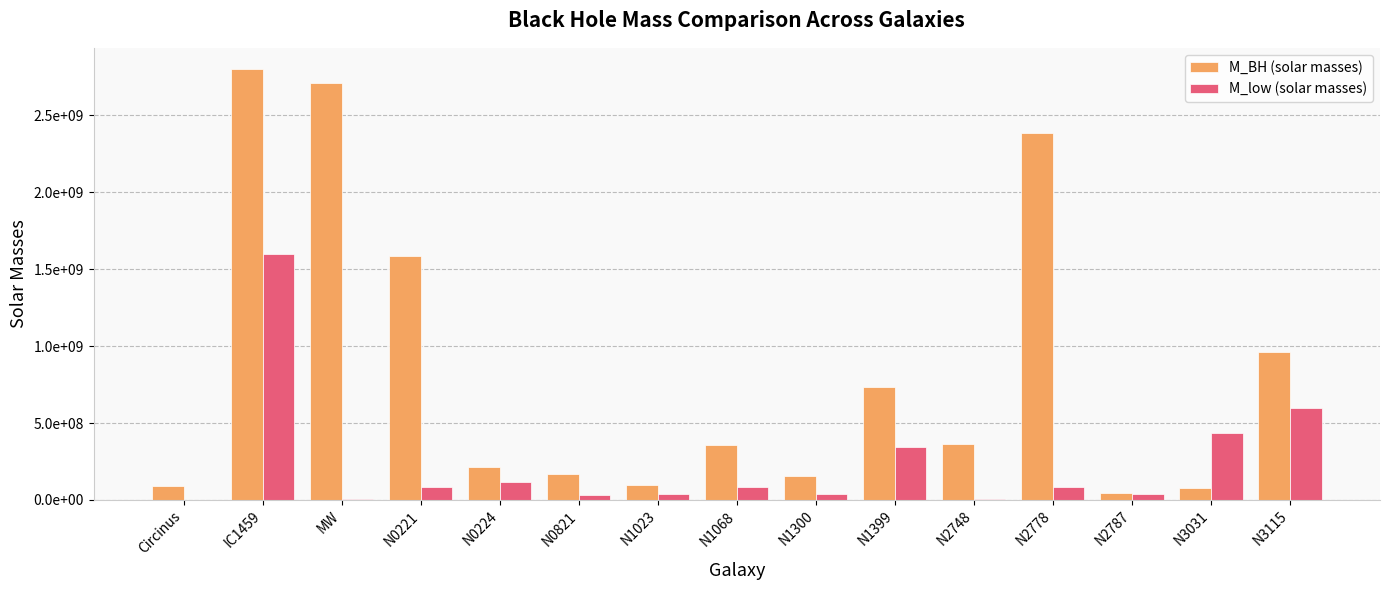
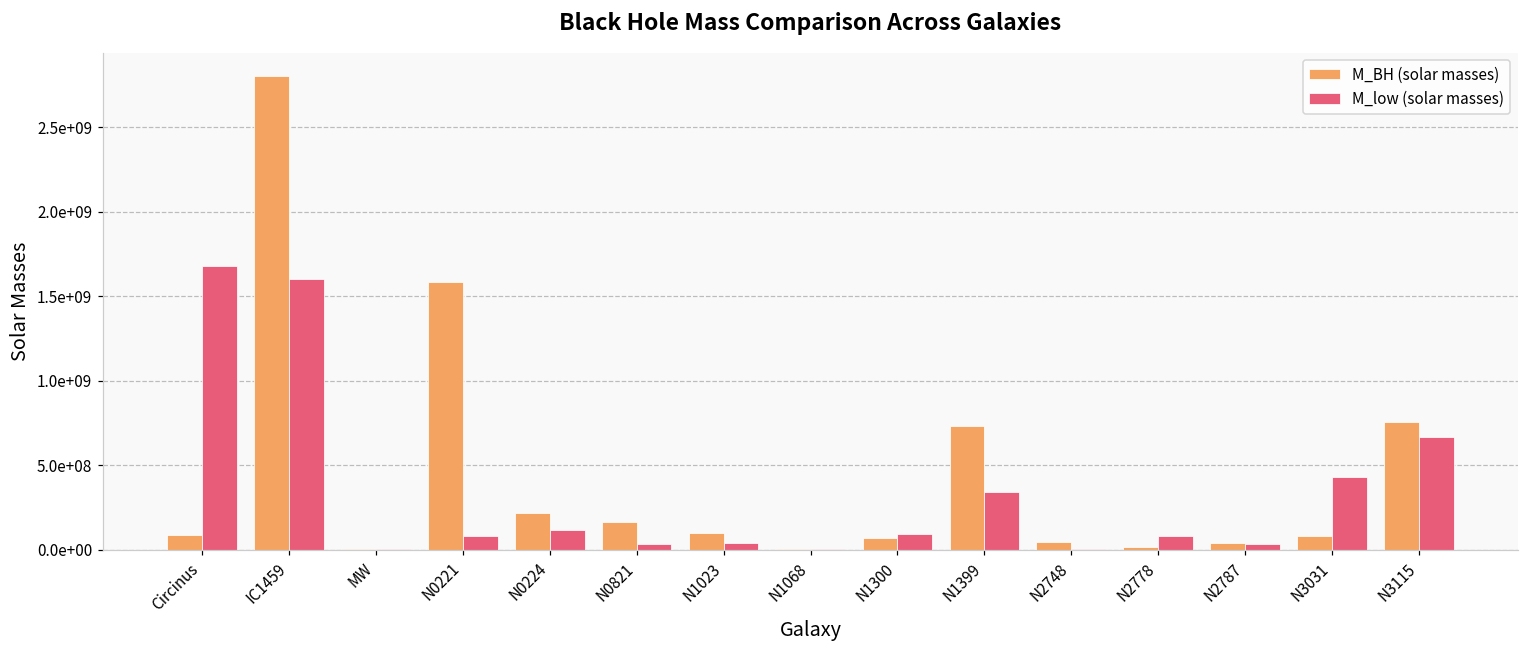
  {
    "M_BH (solar masses)": {
      "Circinus": 90000000,
      "IC1459": 2800000000,
-     "MW": 2710000000,
+     "MW": 0,
      "N0221": 1590000000,
      "N0224": 220000000,
      "N0821": 170000000,
      "N1023": 100000000,
-     "N1068": 350000000,
-     "N1300": 160000000,
+     "N1068": 10000000,
+     "N1300": 70000000,
      "N1399": 730000000,
-     "N2748": 360000000,
-     "N2778": 2380000000,
+     "N2748": 50000000,
+     "N2778": 20000000,
      "N2787": 40000000,
      "N3031": 80000000,
-     "N3115": 960000000
+     "N3115": 750000000
    },
    "M_low (solar masses)": {
-     "Circinus": 0,
+     "Circinus": 1680000000,
      "IC1459": 1600000000,
      "N0221": 80000000,
      "N0224": 120000000,
      "N0821": 30000000,
      "N1023": 40000000,
-     "N1068": 90000000,
-     "N1300": 40000000,
+     "N1068": 10000000,
+     "N1300": 90000000,
      "N1399": 340000000,
      "N2778": 80000000,
      "N2787": 40000000,
      "N3031": 430000000,
-     "N3115": 600000000
+     "N3115": 670000000
    }
  }
